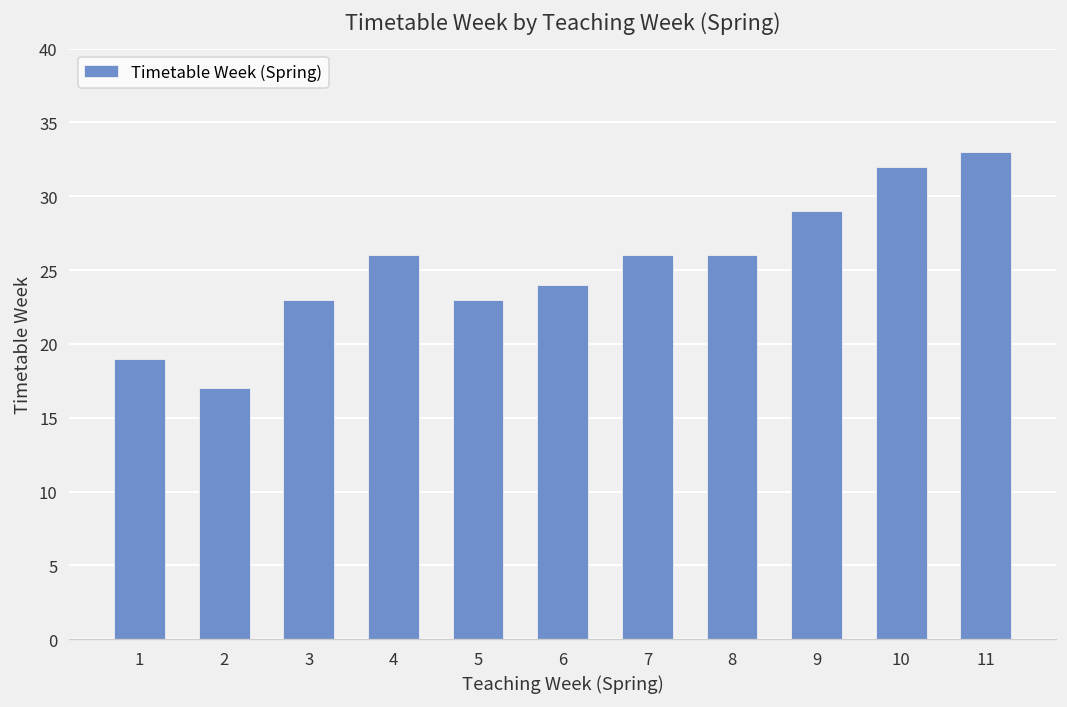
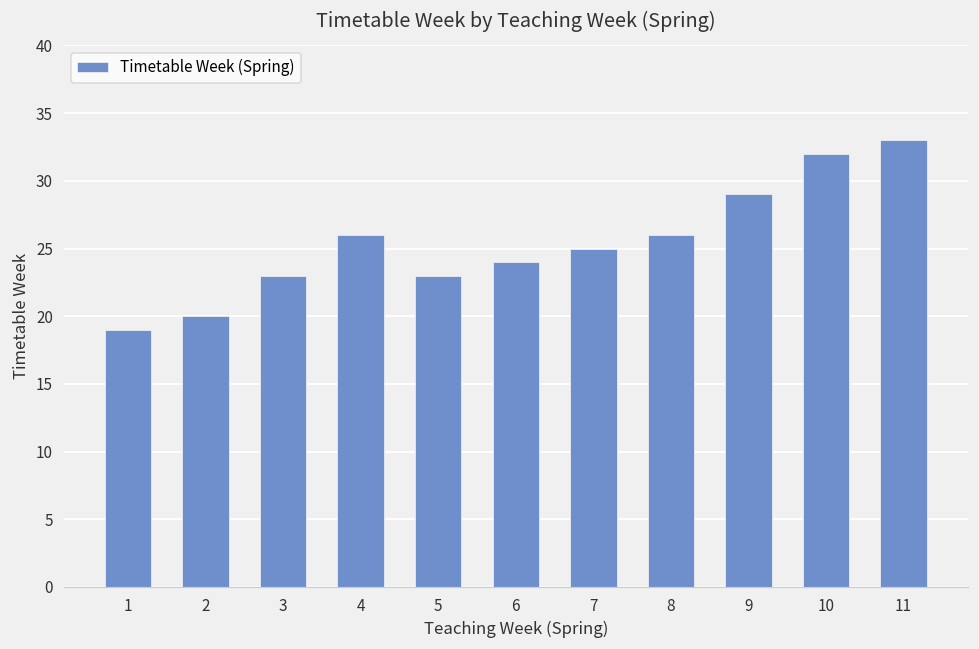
  {
    "1": 19,
-   "2": 17,
+   "2": 20,
    "3": 23,
    "4": 26,
    "5": 23,
    "6": 24,
-   "7": 26,
+   "7": 25,
    "8": 26,
    "9": 29,
    "10": 32,
    "11": 33
  }
